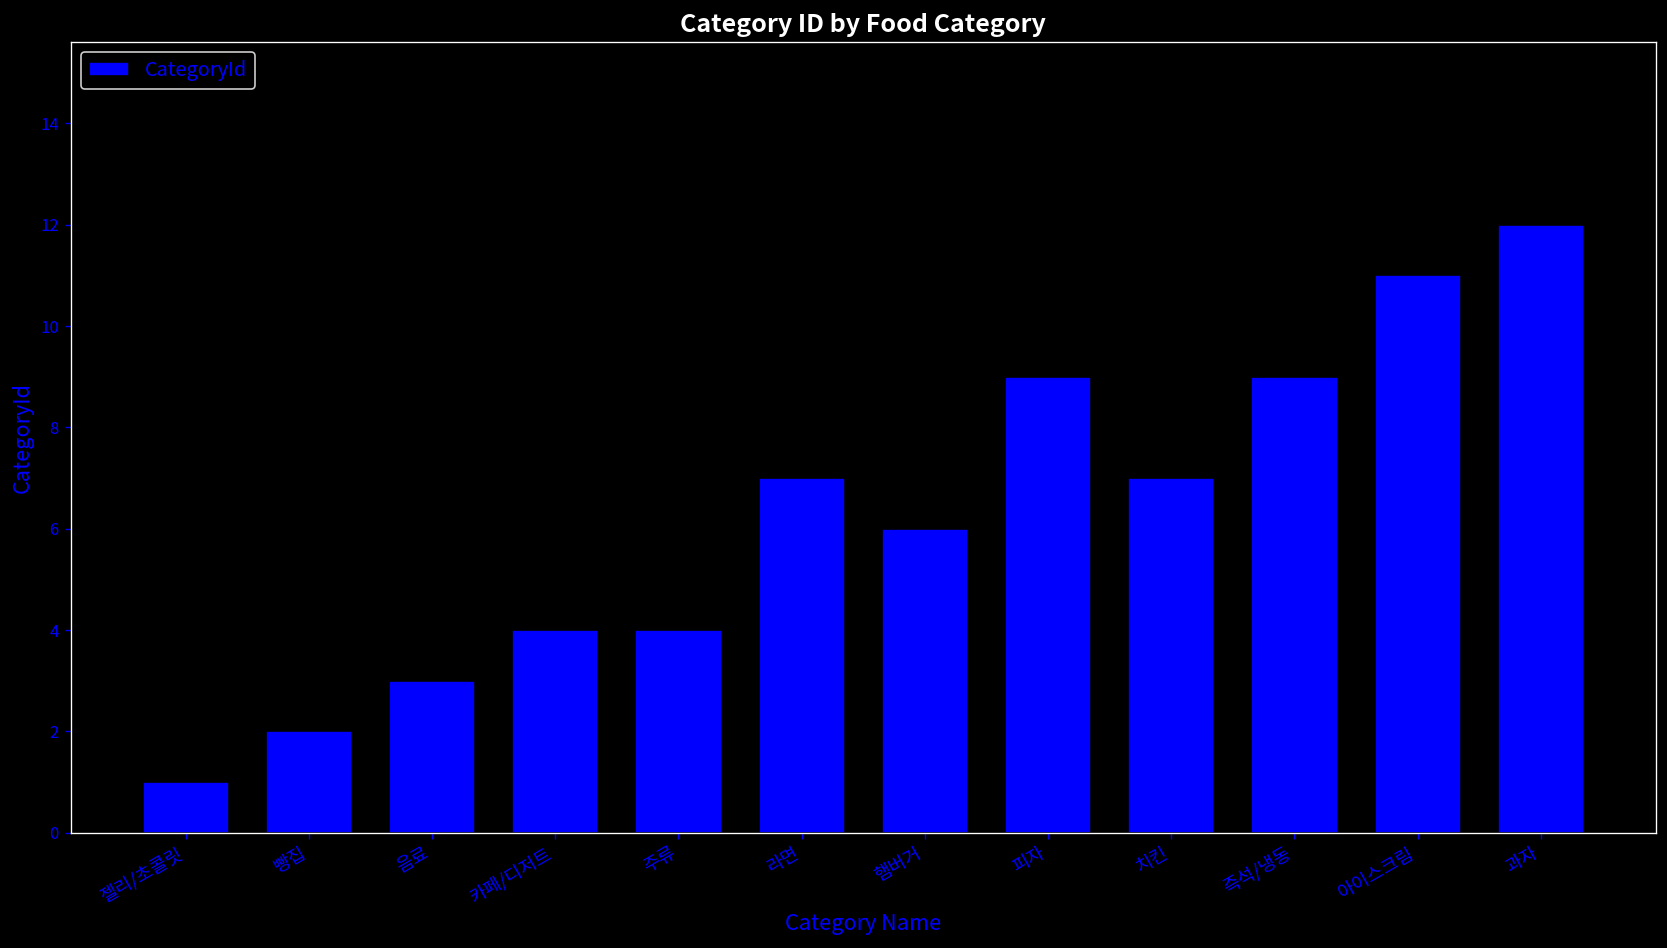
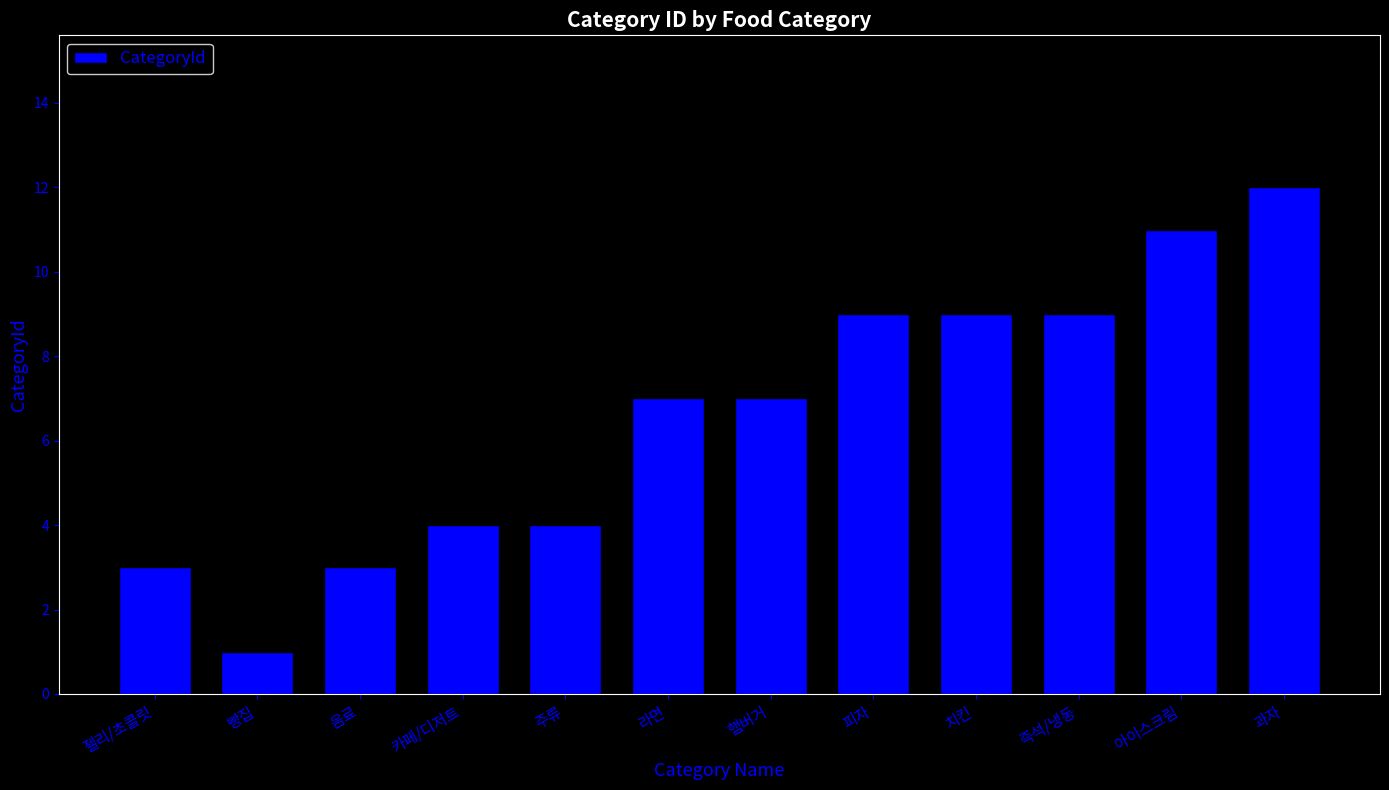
  {
-   "젤리/초콜릿": 1,
-   "빵집": 2,
+   "젤리/초콜릿": 3,
+   "빵집": 1,
    "음료": 3,
    "카페/디저트": 4,
    "주류": 4,
    "라면": 7,
-   "햄버거": 6,
+   "햄버거": 7,
    "피자": 9,
-   "치킨": 7,
+   "치킨": 9,
    "즉석/냉동": 9,
    "아이스크림": 11,
    "과자": 12
  }
